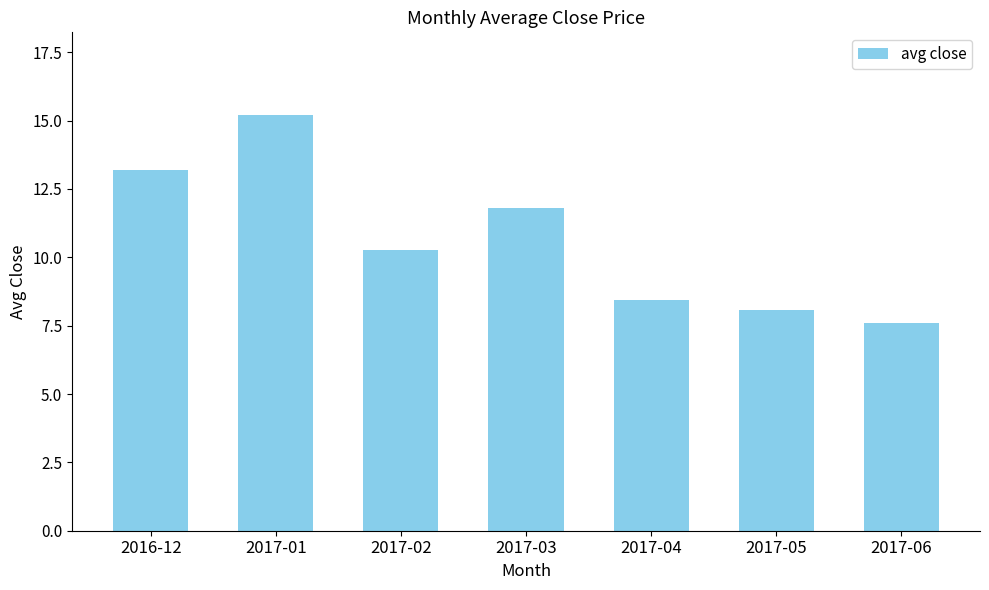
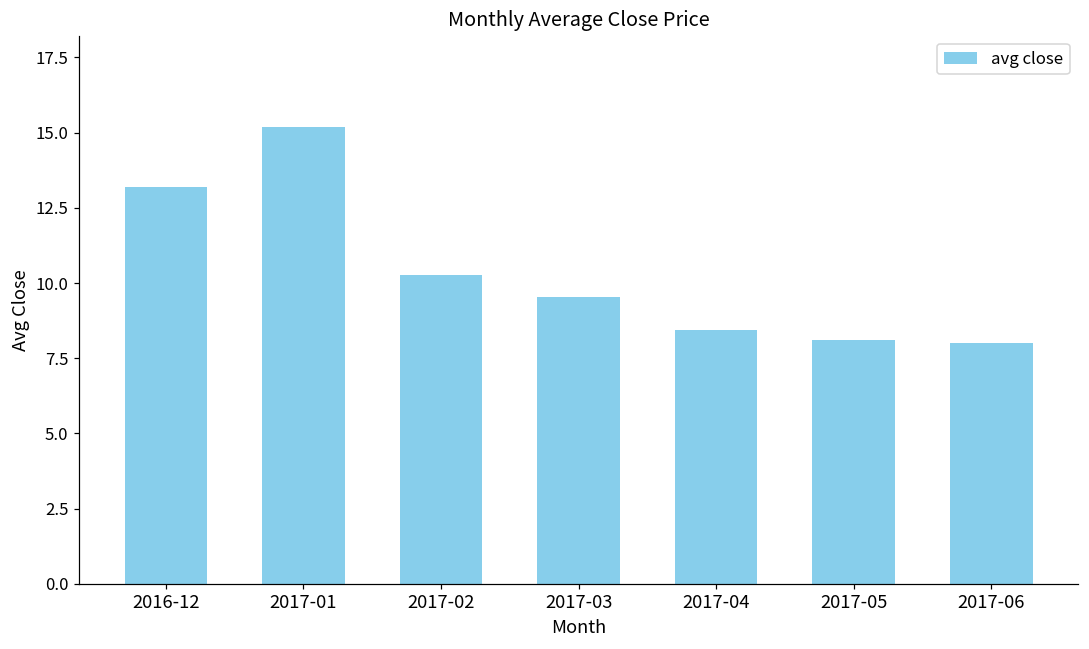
  {
    "2016-12": 13.2,
    "2017-01": 15.2,
    "2017-02": 10.3,
-   "2017-03": 11.8,
+   "2017-03": 9.6,
    "2017-04": 8.4,
    "2017-05": 8.1,
-   "2017-06": 7.6
+   "2017-06": 8.0
  }
